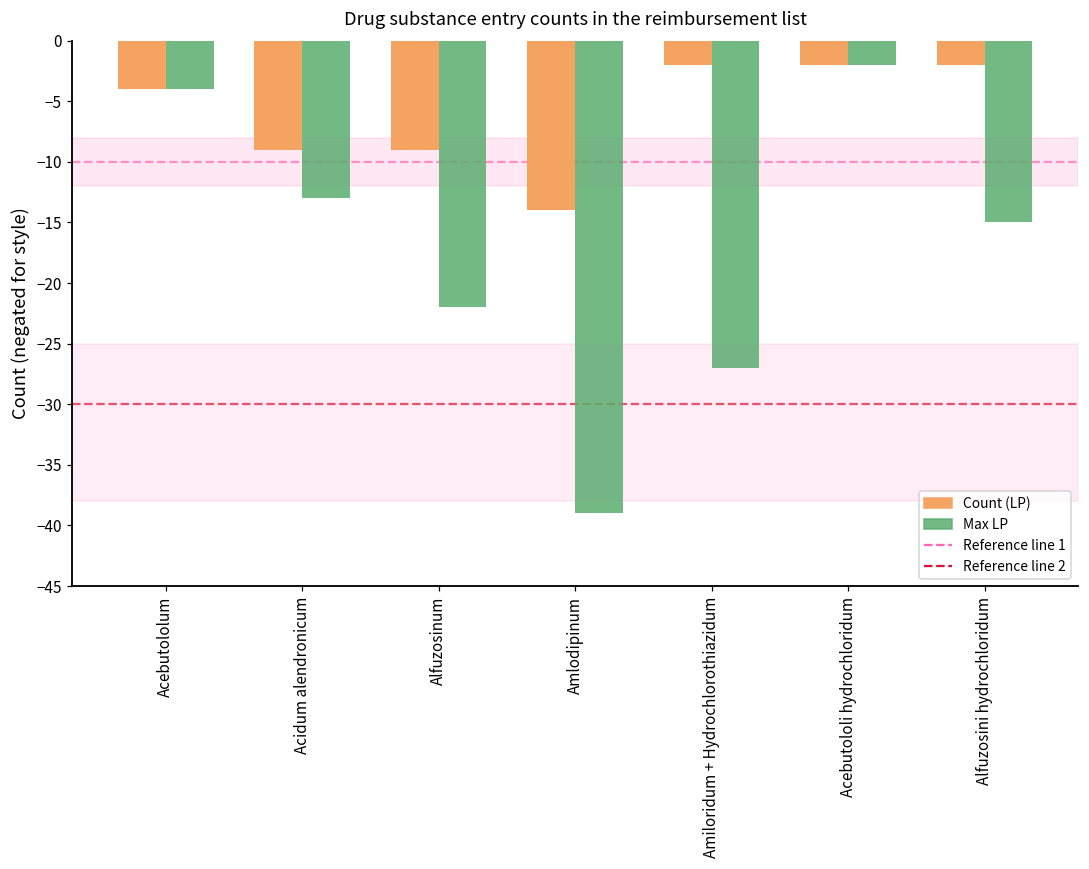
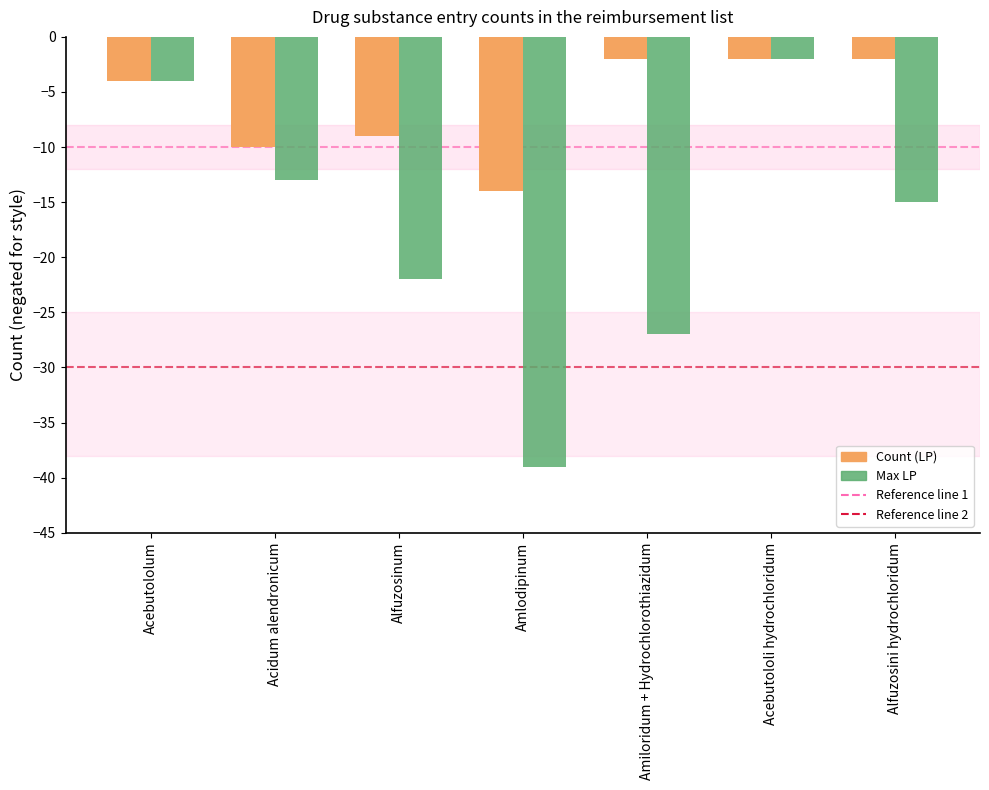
  {
    "Count (LP)": {
      "Acebutololum": -4.0,
-     "Acidum alendronicum": -9.0,
+     "Acidum alendronicum": -10.0,
      "Alfuzosinum": -9.0,
      "Amlodipinum": -14.0,
      "Amiloridum + Hydrochlorothiazidum": -2.0,
      "Acebutololi hydrochloridum": -2.0,
      "Alfuzosini hydrochloridum": -2.0
    },
    "Max LP": {
      "Acebutololum": -4.0,
      "Acidum alendronicum": -13.0,
      "Alfuzosinum": -22.0,
      "Amlodipinum": -39.0,
      "Amiloridum + Hydrochlorothiazidum": -27.0,
      "Acebutololi hydrochloridum": -2.0,
      "Alfuzosini hydrochloridum": -15.0
    }
  }
